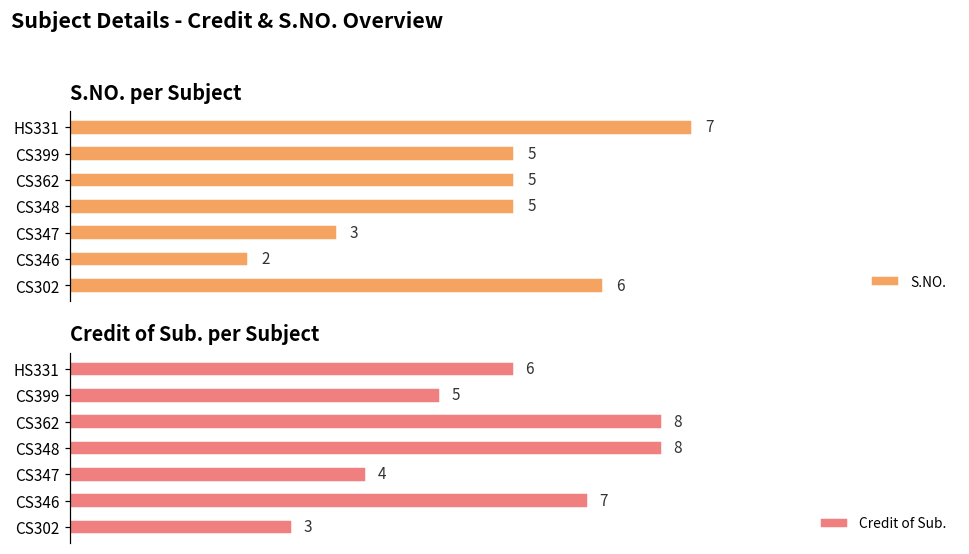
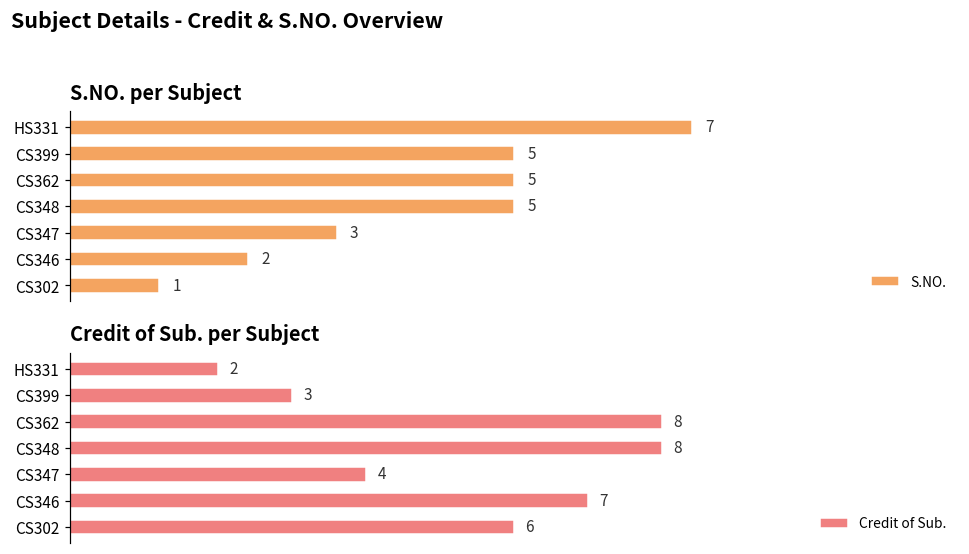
  {
    "S.NO. per Subject": {
      "HS331": 7,
      "CS399": 5,
      "CS362": 5,
      "CS348": 5,
      "CS347": 3,
      "CS346": 2,
-     "CS302": 6
+     "CS302": 1
    },
    "Credit of Sub. per Subject": {
-     "HS331": 6,
-     "CS399": 5,
+     "HS331": 2,
+     "CS399": 3,
      "CS362": 8,
      "CS348": 8,
      "CS347": 4,
      "CS346": 7,
-     "CS302": 3
+     "CS302": 6
    }
  }
